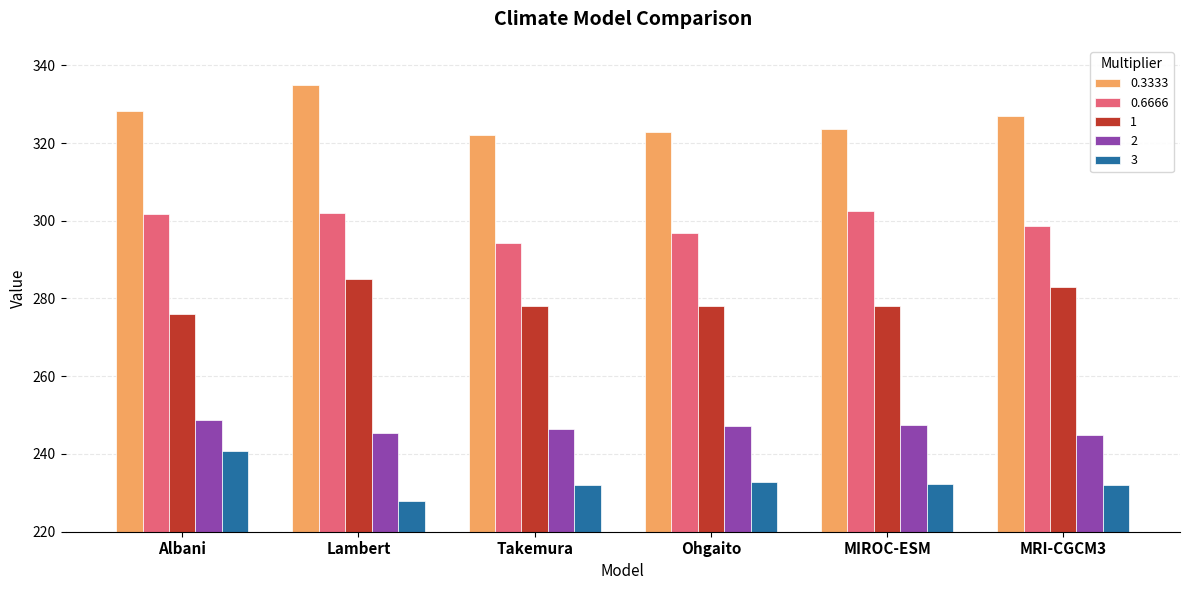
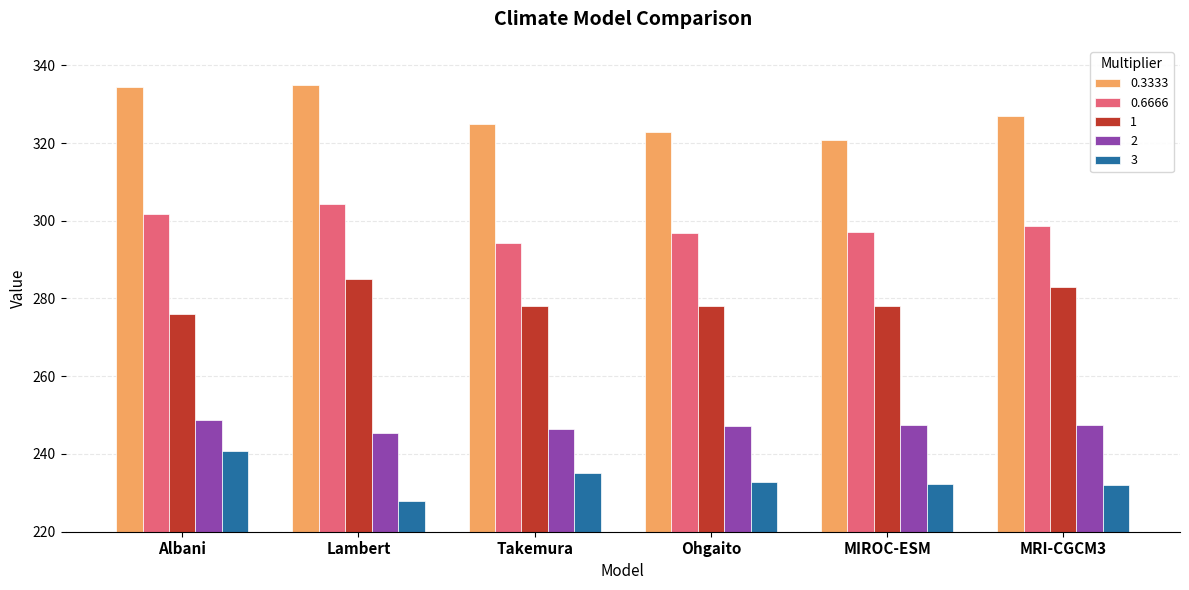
  {
    "0.3333": {
-     "Albani": 328,
+     "Albani": 334,
      "Lambert": 335,
-     "Takemura": 322,
+     "Takemura": 325,
      "Ohgaito": 323,
-     "MIROC-ESM": 324,
+     "MIROC-ESM": 321,
      "MRI-CGCM3": 327
    },
    "0.6666": {
      "Albani": 302,
-     "Lambert": 302,
+     "Lambert": 304,
      "Takemura": 294,
      "Ohgaito": 297,
-     "MIROC-ESM": 302,
+     "MIROC-ESM": 297,
      "MRI-CGCM3": 299
    },
    "1": {
      "Albani": 276,
      "Lambert": 285,
      "Takemura": 278,
      "Ohgaito": 278,
      "MIROC-ESM": 278,
      "MRI-CGCM3": 283
    },
    "2": {
      "Albani": 249,
      "Lambert": 245,
      "Takemura": 247,
      "Ohgaito": 247,
      "MIROC-ESM": 247,
-     "MRI-CGCM3": 245
+     "MRI-CGCM3": 247
    },
    "3": {
      "Albani": 241,
      "Lambert": 228,
-     "Takemura": 232,
+     "Takemura": 235,
      "Ohgaito": 233,
      "MIROC-ESM": 232,
      "MRI-CGCM3": 232
    }
  }
